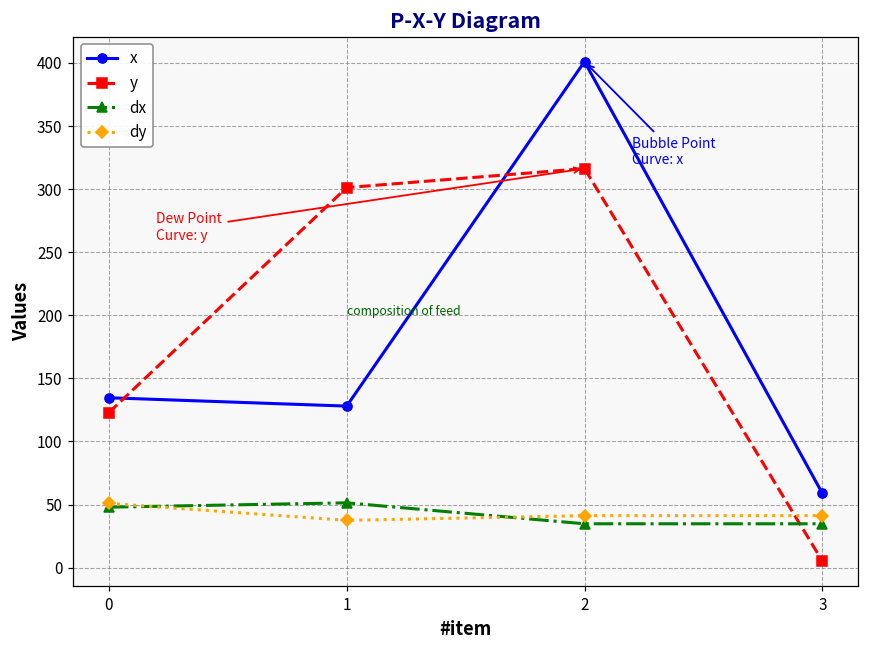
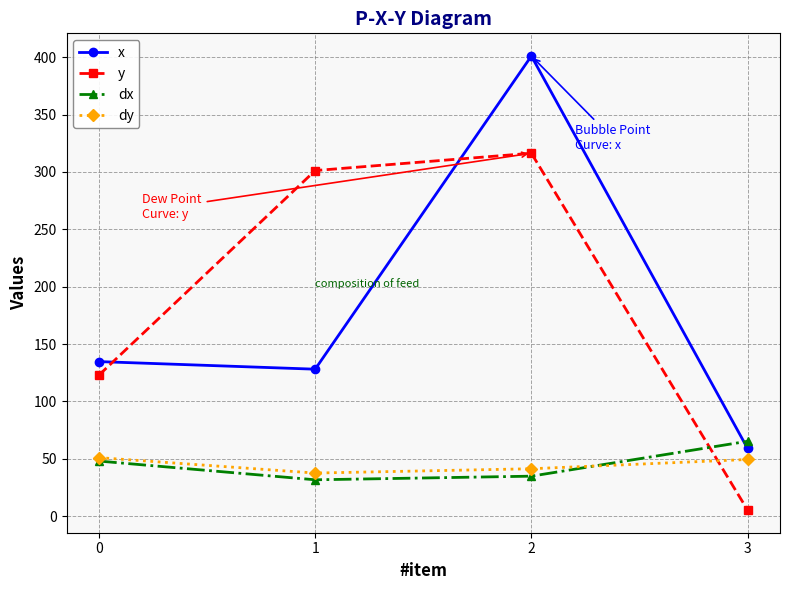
  {
    "x": {
      "0": 135,
      "1": 128,
      "2": 401,
      "3": 59
    },
    "y": {
      "0": 123,
      "1": 301,
      "2": 316,
      "3": 5
    },
    "dx": {
      "0": 48,
-     "1": 51,
+     "1": 32,
      "2": 35,
-     "3": 35
+     "3": 65
    },
    "dy": {
      "0": 51,
      "1": 37,
      "2": 41,
-     "3": 41
+     "3": 49
    }
  }
